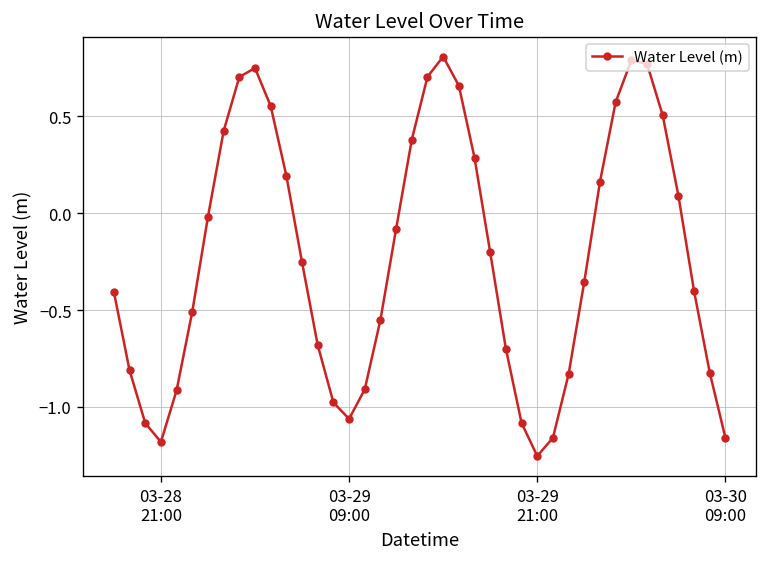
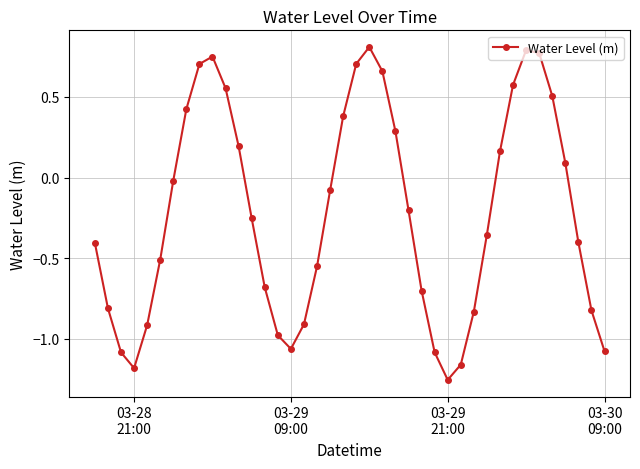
  {
    "03-28 21:00": -1.18,
    "03-29 09:00": -1.06,
    "03-29 21:00": -1.25,
-   "03-30 09:00": -1.16
+   "03-30 09:00": -1.08
  }
